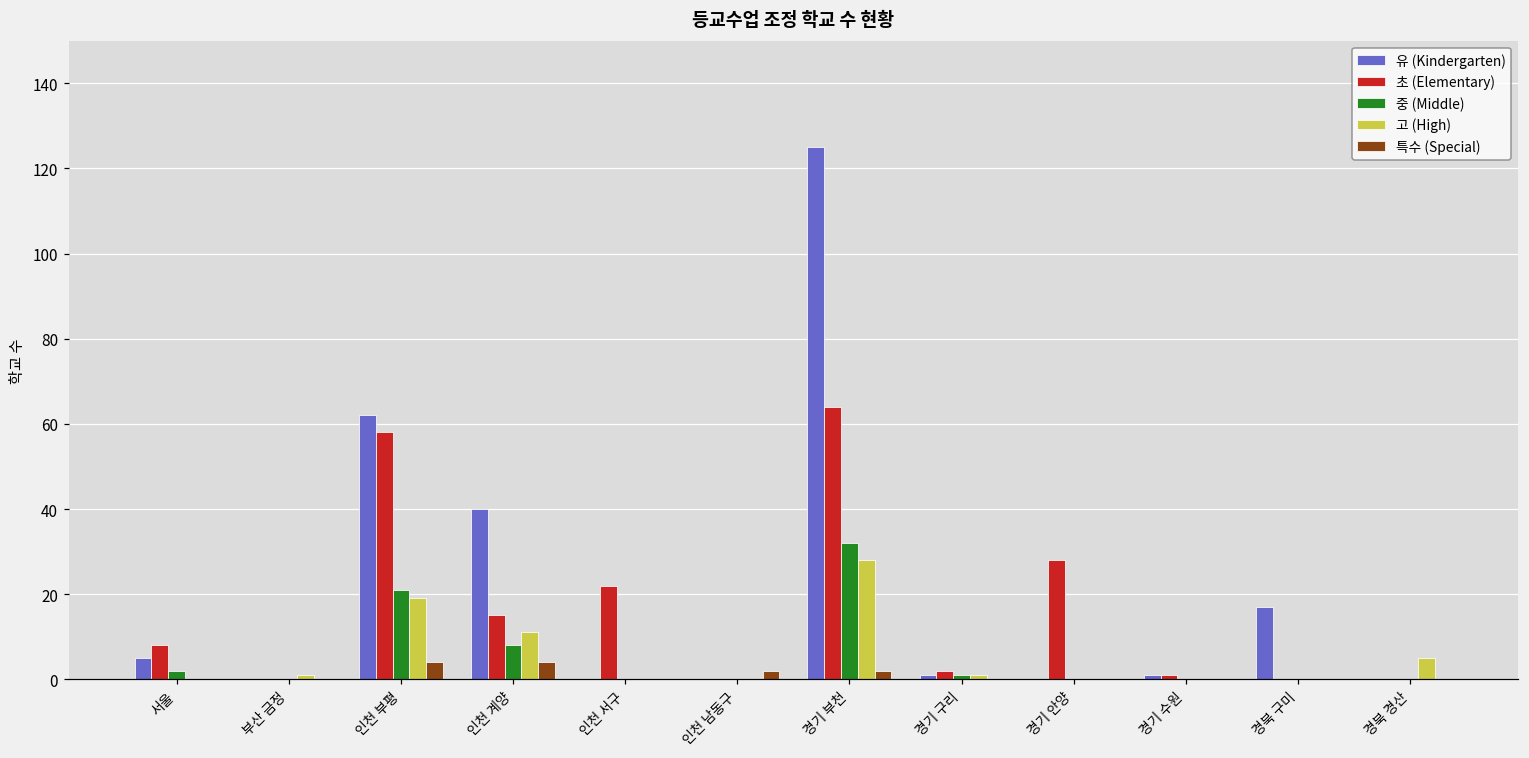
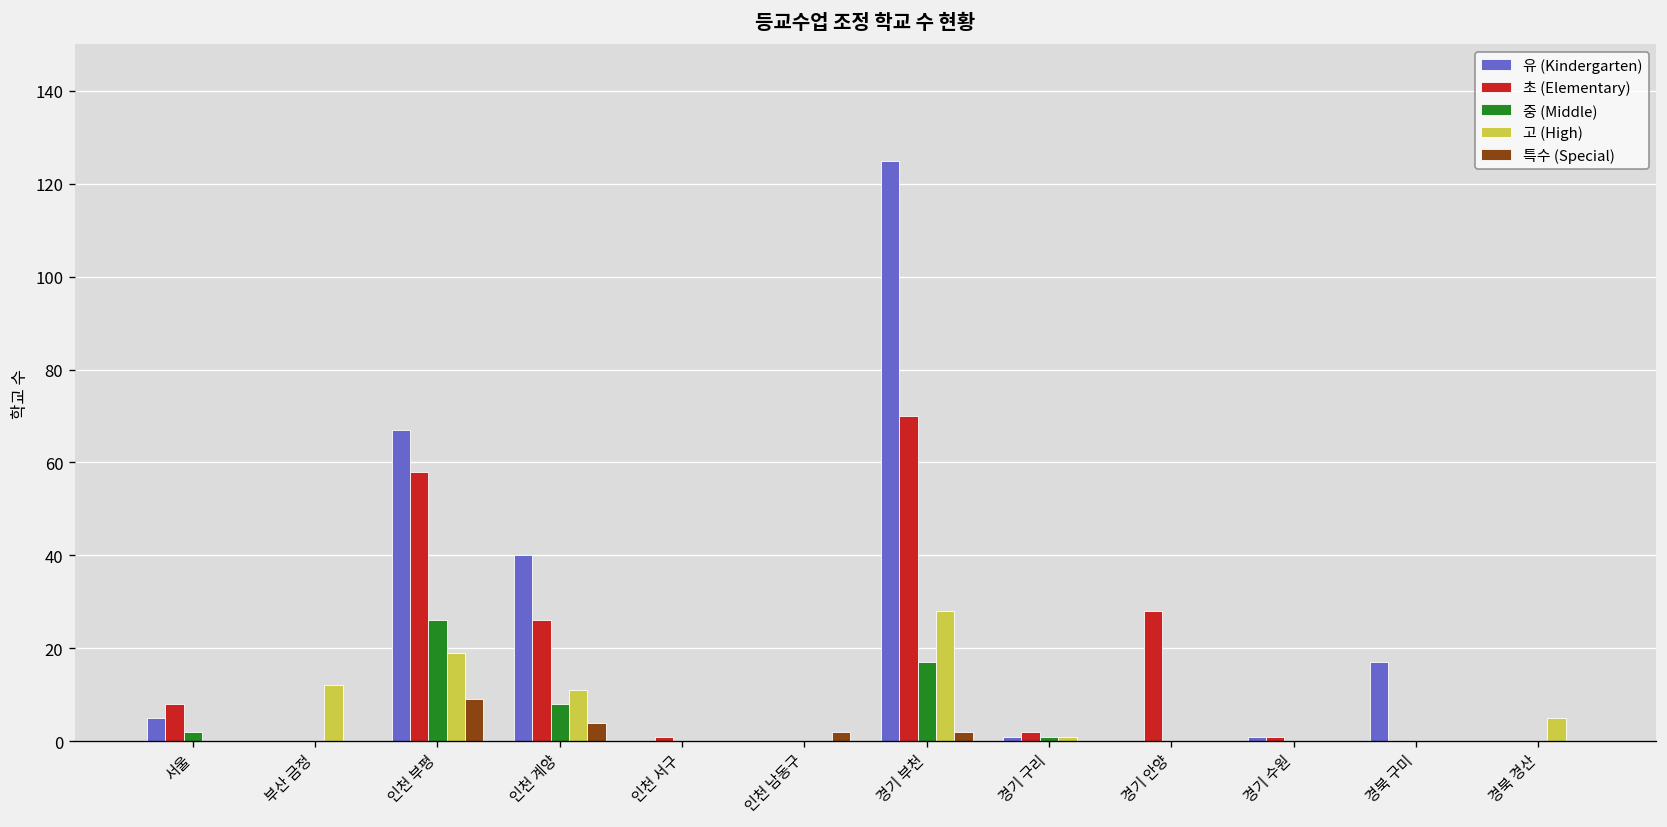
  {
    "유 (Kindergarten)": {
      "서울": 5,
      "부산 금정": 0,
-     "인천 부평": 62,
+     "인천 부평": 67,
      "인천 계양": 40,
      "인천 서구": 0,
      "인천 남동구": 0,
      "경기 부천": 125,
      "경기 구리": 1,
      "경기 안양": 0,
      "경기 수원": 1,
      "경북 구미": 17,
      "경북 경산": 0
    },
    "초 (Elementary)": {
      "서울": 8,
      "부산 금정": 0,
      "인천 부평": 58,
-     "인천 계양": 15,
-     "인천 서구": 22,
+     "인천 계양": 26,
+     "인천 서구": 1,
      "인천 남동구": 0,
-     "경기 부천": 64,
+     "경기 부천": 70,
      "경기 구리": 2,
      "경기 안양": 28,
      "경기 수원": 1,
      "경북 구미": 0,
      "경북 경산": 0
    },
    "중 (Middle)": {
      "서울": 2,
      "부산 금정": 0,
-     "인천 부평": 21,
+     "인천 부평": 26,
      "인천 계양": 8,
      "인천 서구": 0,
      "인천 남동구": 0,
-     "경기 부천": 32,
+     "경기 부천": 17,
      "경기 구리": 1,
      "경기 안양": 0,
      "경기 수원": 0,
      "경북 구미": 0,
      "경북 경산": 0
    },
    "고 (High)": {
      "서울": 0,
-     "부산 금정": 1,
+     "부산 금정": 12,
      "인천 부평": 19,
      "인천 계양": 11,
      "인천 서구": 0,
      "인천 남동구": 0,
      "경기 부천": 28,
      "경기 구리": 1,
      "경기 안양": 0,
      "경기 수원": 0,
      "경북 구미": 0,
      "경북 경산": 5
    },
    "특수 (Special)": {
      "서울": 0,
      "부산 금정": 0,
-     "인천 부평": 4,
+     "인천 부평": 9,
      "인천 계양": 4,
      "인천 서구": 0,
      "인천 남동구": 2,
      "경기 부천": 2,
      "경기 구리": 0,
      "경기 안양": 0,
      "경기 수원": 0,
      "경북 구미": 0,
      "경북 경산": 0
    }
  }
